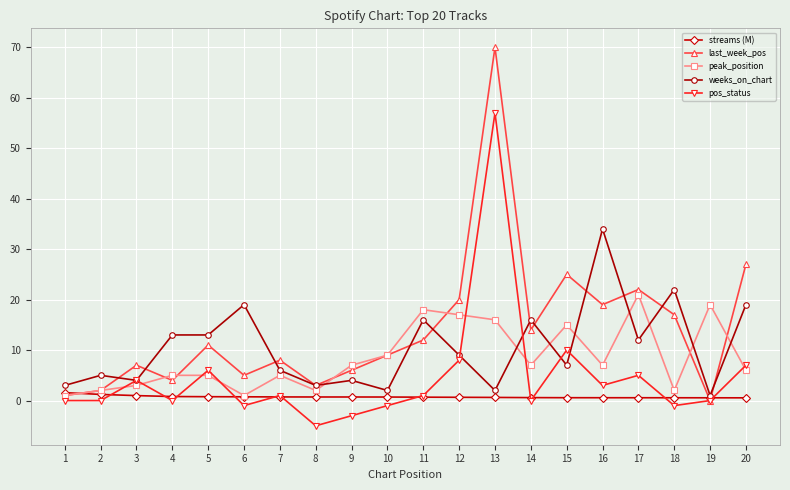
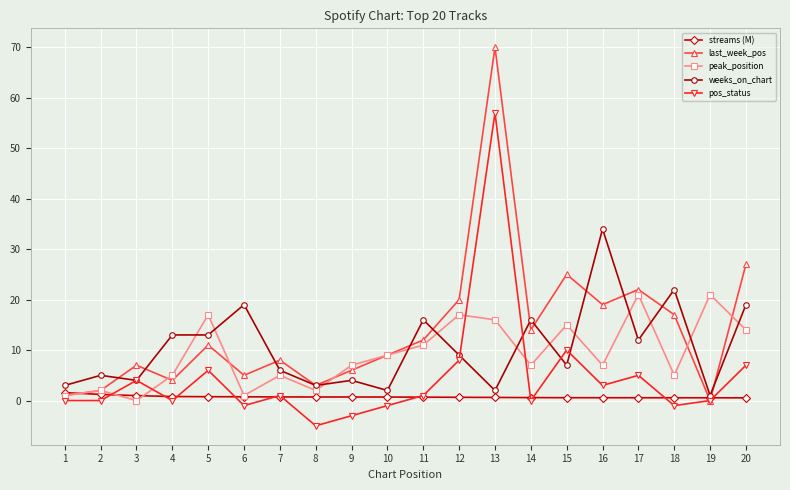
  {
    "peak_position": {
-     "3": 3,
+     "3": 0,
      "4": 5,
-     "5": 5,
+     "5": 17,
      "7": 5,
      "8": 2,
      "9": 7,
-     "11": 18,
+     "11": 11,
      "12": 17,
      "13": 16,
      "14": 7,
      "15": 15,
      "16": 7,
      "17": 21,
-     "18": 2,
-     "19": 19,
-     "20": 6
+     "18": 5,
+     "19": 21,
+     "20": 14
    }
  }
